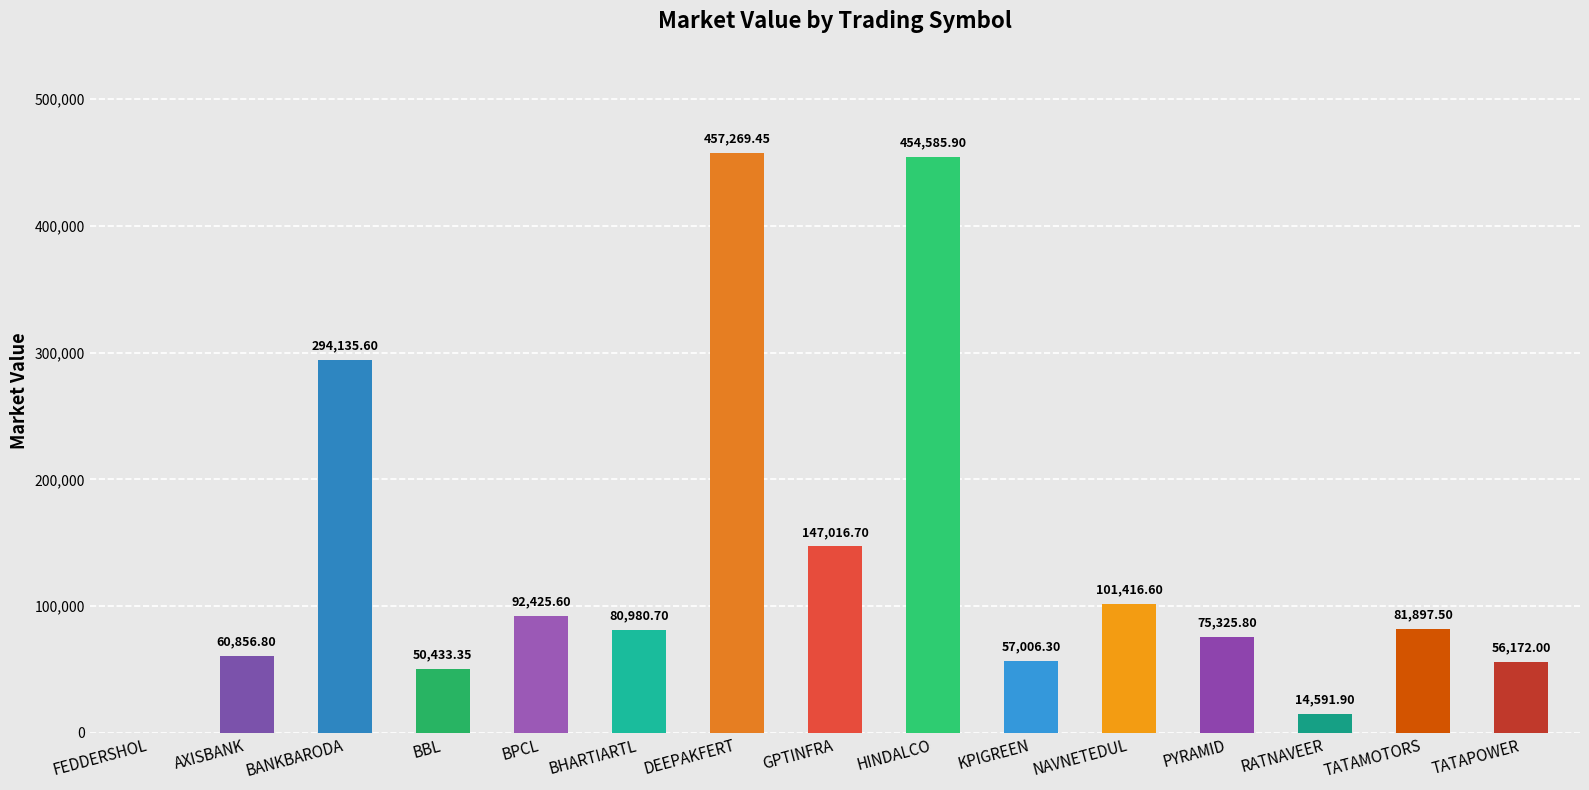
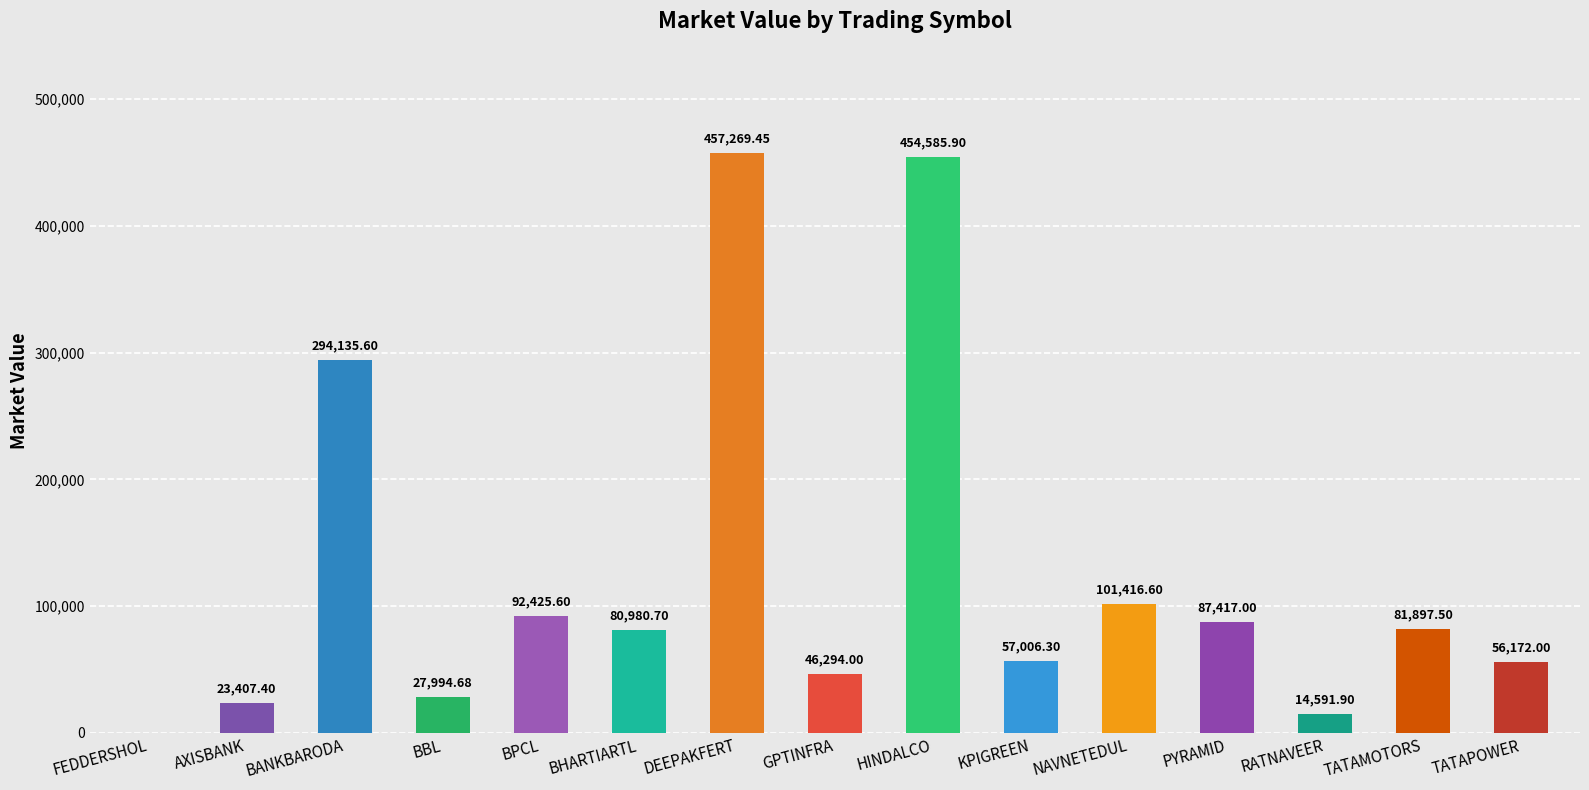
  {
-   "AXISBANK": "60,856.80",
+   "AXISBANK": "23,407.40",
    "BANKBARODA": "294,135.60",
-   "BBL": "50,433.35",
+   "BBL": "27,994.68",
    "BPCL": "92,425.60",
    "BHARTIARTL": "80,980.70",
    "DEEPAKFERT": "457,269.45",
-   "GPTINFRA": "147,016.70",
+   "GPTINFRA": "46,294.00",
    "HINDALCO": "454,585.90",
    "KPIGREEN": "57,006.30",
    "NAVNETEDUL": "101,416.60",
-   "PYRAMID": "75,325.80",
+   "PYRAMID": "87,417.00",
    "RATNAVEER": "14,591.90",
    "TATAMOTORS": "81,897.50",
    "TATAPOWER": "56,172.00"
  }
